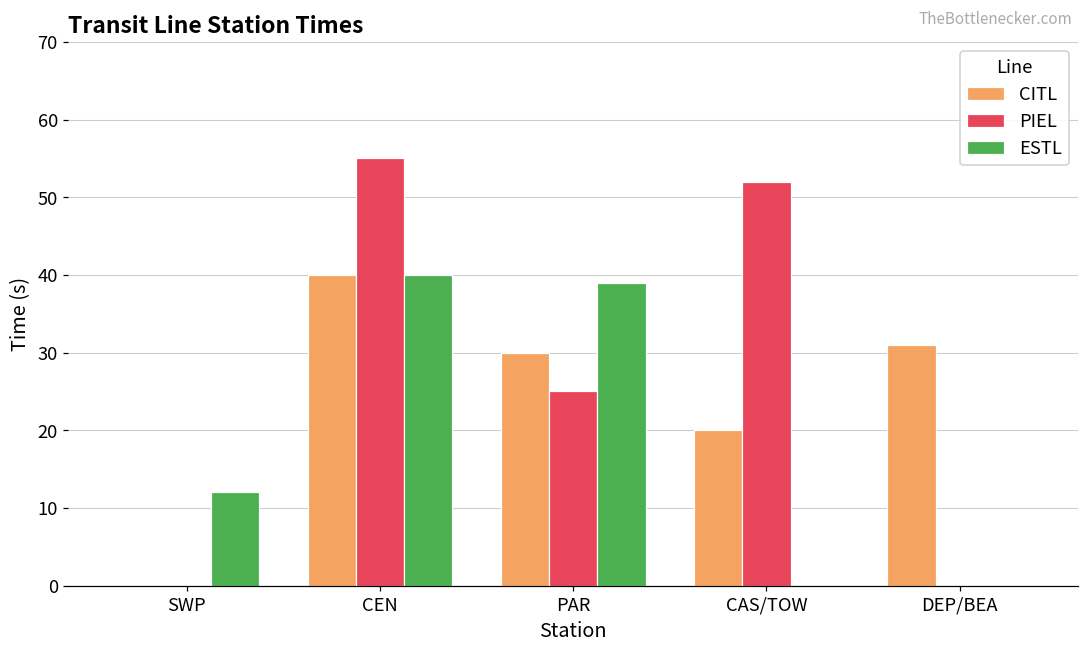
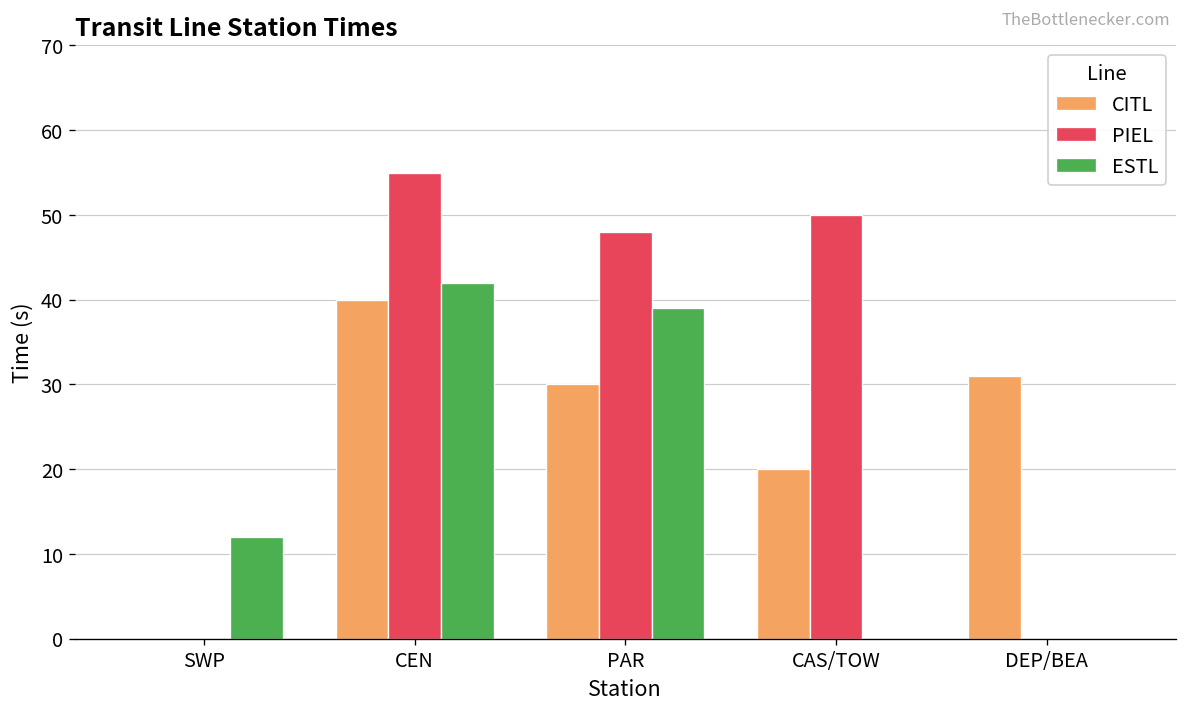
  {
    "CITL": {
      "SWP": 0,
      "CEN": 40,
      "PAR": 30,
      "CAS/TOW": 20,
      "DEP/BEA": 31
    },
    "PIEL": {
      "SWP": 0,
      "CEN": 55,
-     "PAR": 25,
-     "CAS/TOW": 52,
+     "PAR": 48,
+     "CAS/TOW": 50,
      "DEP/BEA": 0
    },
    "ESTL": {
      "SWP": 12,
-     "CEN": 40,
+     "CEN": 42,
      "PAR": 39,
      "CAS/TOW": 0,
      "DEP/BEA": 0
    }
  }
